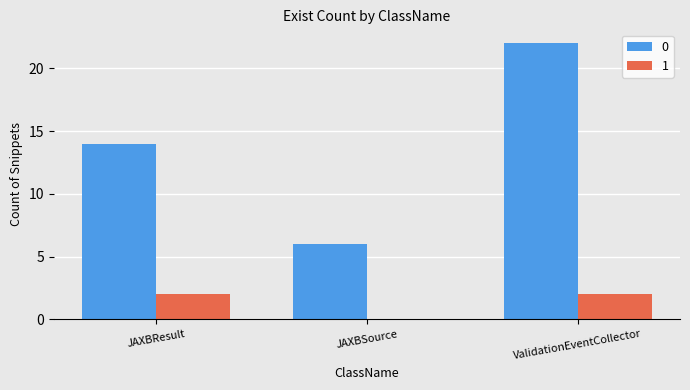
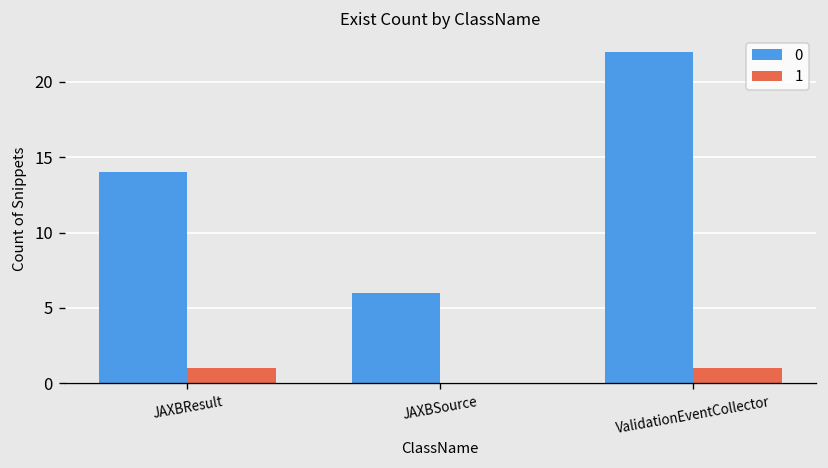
  {
    "0": {
      "JAXBResult": 14,
      "JAXBSource": 6,
      "ValidationEventCollector": 22
    },
    "1": {
-     "JAXBResult": 2,
+     "JAXBResult": 1,
      "JAXBSource": 0,
-     "ValidationEventCollector": 2
+     "ValidationEventCollector": 1
    }
  }
